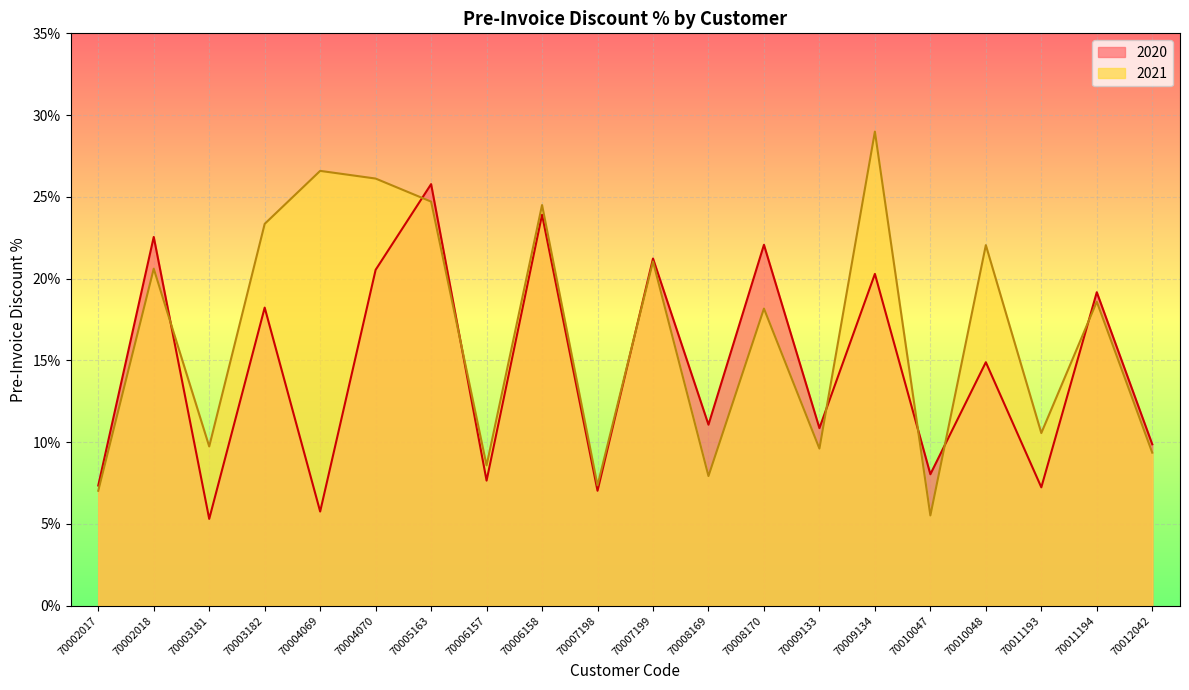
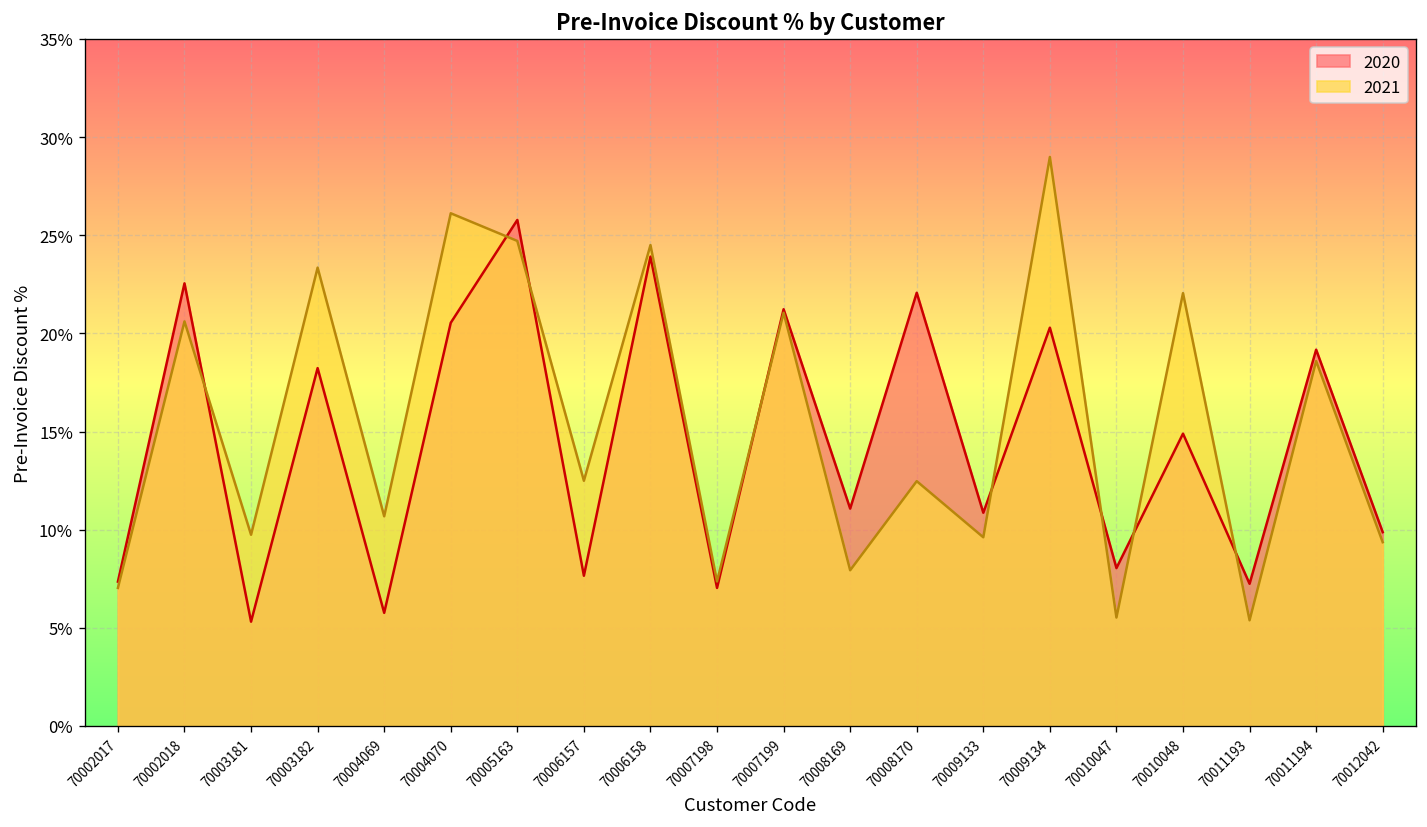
  {
    "2020": {
      "70002017": "7.4%",
      "70002018": "22.6%",
      "70003181": "5.3%",
      "70003182": "18.2%",
      "70004069": "5.8%",
      "70004070": "20.5%",
      "70005163": "25.8%",
      "70006157": "7.6%",
      "70006158": "23.9%",
      "70007198": "7.0%",
      "70007199": "21.2%",
      "70008169": "11.1%",
      "70008170": "22.1%",
      "70009133": "10.9%",
      "70009134": "20.3%",
      "70010047": "8.0%",
      "70010048": "14.9%",
      "70011193": "7.2%",
      "70011194": "19.2%",
      "70012042": "9.9%"
    },
    "2021": {
      "70002017": "7.0%",
      "70002018": "20.6%",
      "70003181": "9.7%",
      "70003182": "23.4%",
-     "70004069": "26.6%",
+     "70004069": "10.7%",
      "70004070": "26.1%",
      "70005163": "24.7%",
-     "70006157": "8.6%",
+     "70006157": "12.5%",
      "70006158": "24.5%",
      "70007198": "7.4%",
      "70007199": "21.1%",
      "70008169": "7.9%",
-     "70008170": "18.2%",
+     "70008170": "12.5%",
      "70009133": "9.6%",
      "70009134": "29.0%",
      "70010047": "5.5%",
      "70010048": "22.1%",
-     "70011193": "10.6%",
+     "70011193": "5.4%",
      "70011194": "18.6%",
      "70012042": "9.4%"
    }
  }
